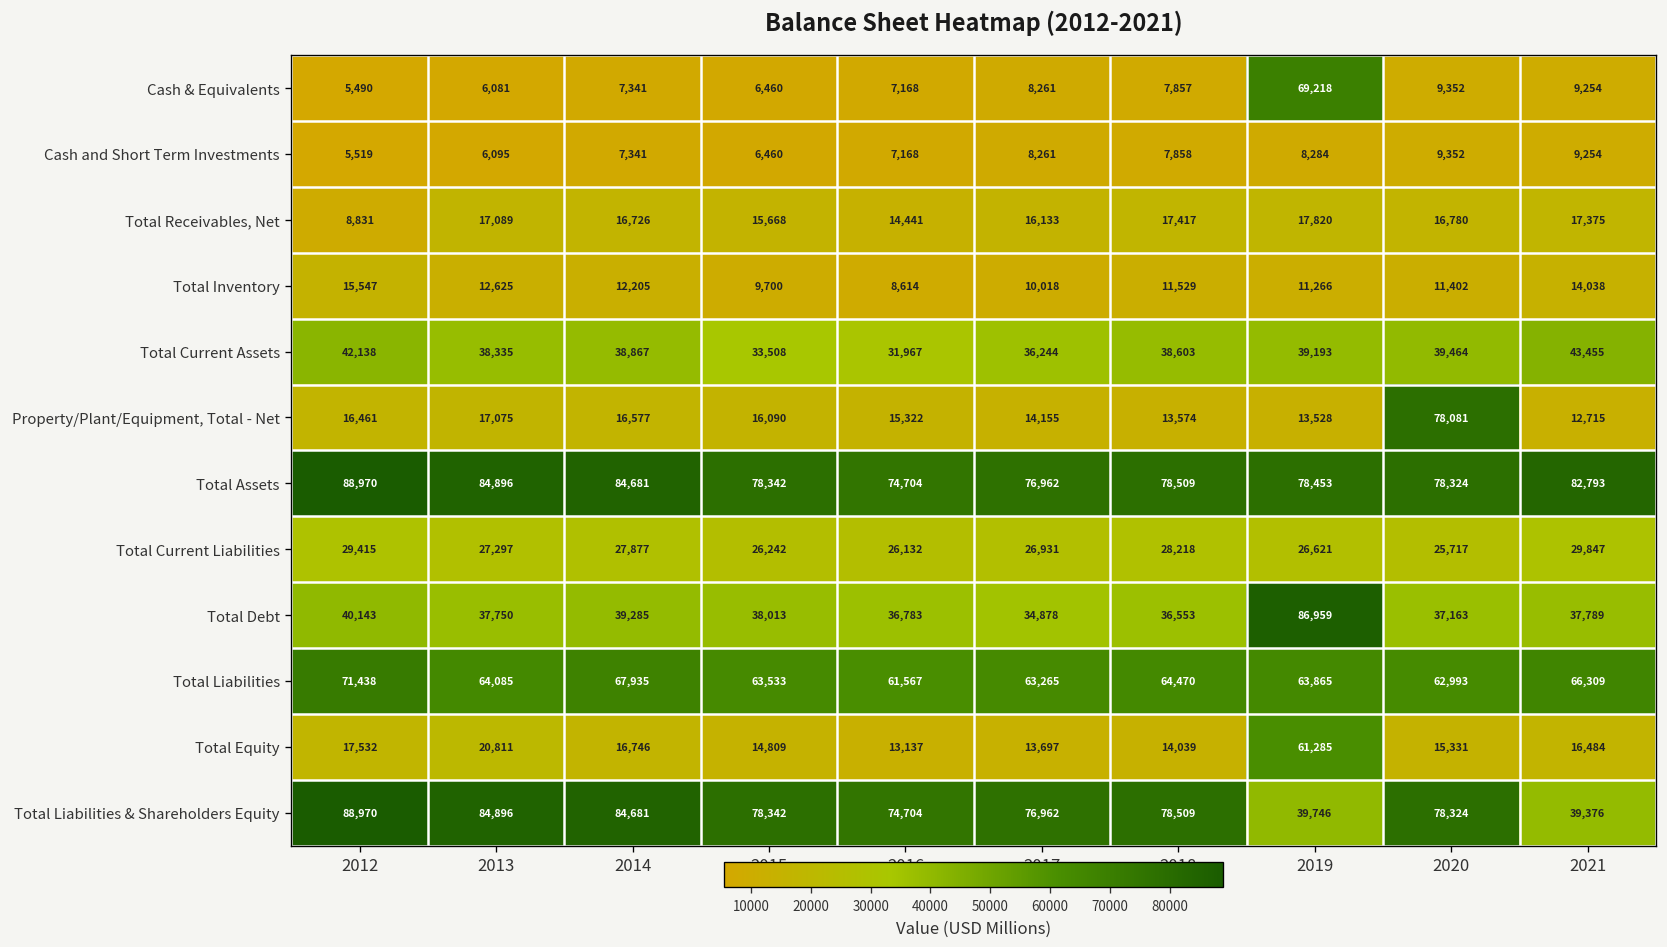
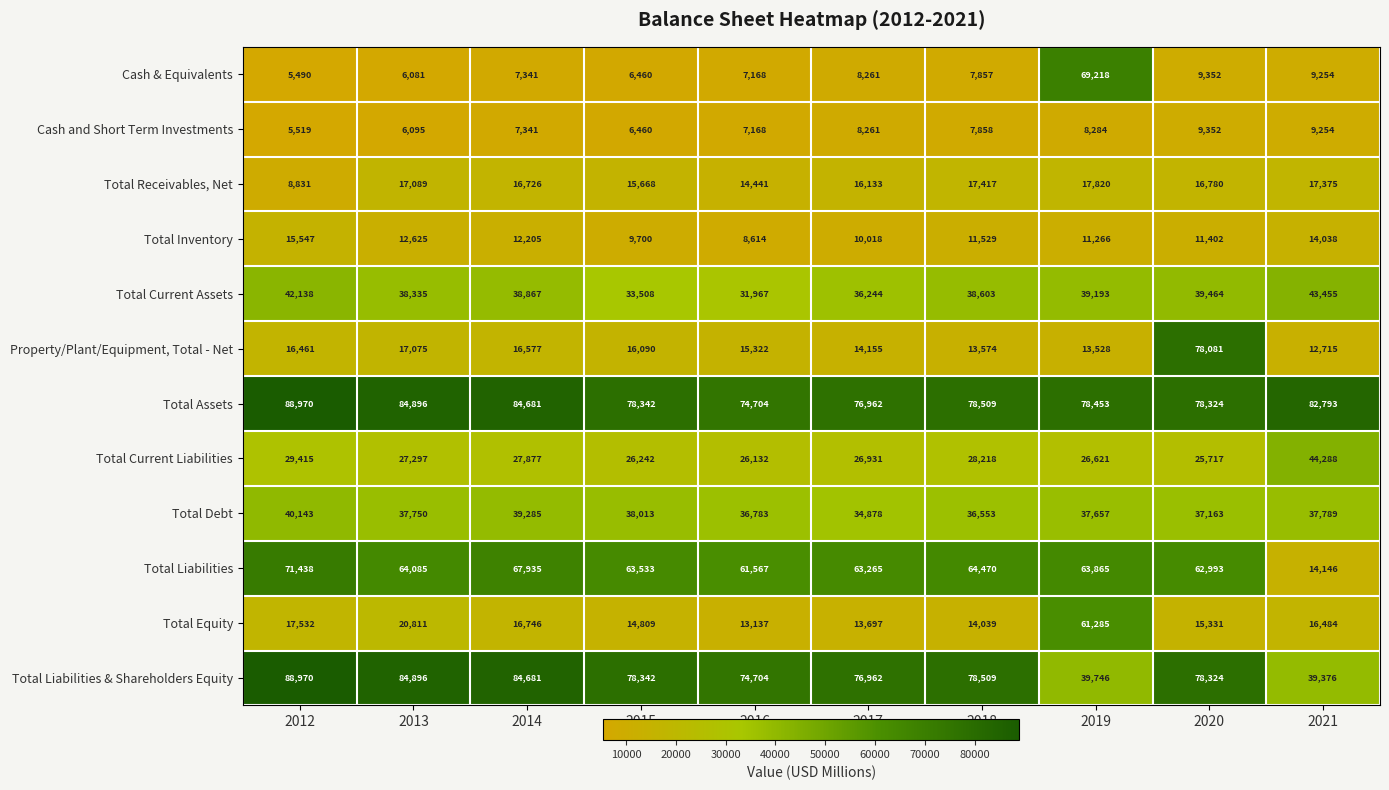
  {
    "Cash & Equivalents": {
      "2012": "5,490",
      "2013": "6,081",
      "2014": "7,341",
      "2019": "69,218",
      "2020": "9,352",
      "2021": "9,254"
    },
    "Cash and Short Term Investments": {
      "2012": "5,519",
      "2013": "6,095",
      "2014": "7,341",
      "2019": "8,284",
      "2020": "9,352",
      "2021": "9,254"
    },
    "Total Receivables, Net": {
      "2012": "8,831",
      "2013": "17,089",
      "2014": "16,726",
      "2019": "17,820",
      "2020": "16,780",
      "2021": "17,375"
    },
    "Total Inventory": {
      "2012": "15,547",
      "2013": "12,625",
      "2014": "12,205",
      "2019": "11,266",
      "2020": "11,402",
      "2021": "14,038"
    },
    "Total Current Assets": {
      "2012": "42,138",
      "2013": "38,335",
      "2014": "38,867",
      "2019": "39,193",
      "2020": "39,464",
      "2021": "43,455"
    },
    "Property/Plant/Equipment, Total - Net": {
      "2012": "16,461",
      "2013": "17,075",
      "2014": "16,577",
      "2019": "13,528",
      "2020": "78,081",
      "2021": "12,715"
    },
    "Total Assets": {
      "2012": "88,970",
      "2013": "84,896",
      "2014": "84,681",
      "2019": "78,453",
      "2020": "78,324",
      "2021": "82,793"
    },
    "Total Current Liabilities": {
      "2012": "29,415",
      "2013": "27,297",
      "2014": "27,877",
      "2019": "26,621",
      "2020": "25,717",
-     "2021": "29,847"
+     "2021": "44,288"
    },
    "Total Debt": {
      "2012": "40,143",
      "2013": "37,750",
      "2014": "39,285",
-     "2019": "86,959",
+     "2019": "37,657",
      "2020": "37,163",
      "2021": "37,789"
    },
    "Total Liabilities": {
      "2012": "71,438",
      "2013": "64,085",
      "2014": "67,935",
      "2019": "63,865",
      "2020": "62,993",
-     "2021": "66,309"
+     "2021": "14,146"
    },
    "Total Equity": {
      "2012": "17,532",
      "2013": "20,811",
      "2014": "16,746",
      "2019": "61,285",
      "2020": "15,331",
      "2021": "16,484"
    },
    "Total Liabilities & Shareholders Equity": {
      "2012": "88,970",
      "2013": "84,896",
      "2014": "84,681",
      "2019": "39,746",
      "2020": "78,324",
      "2021": "39,376"
    }
  }
